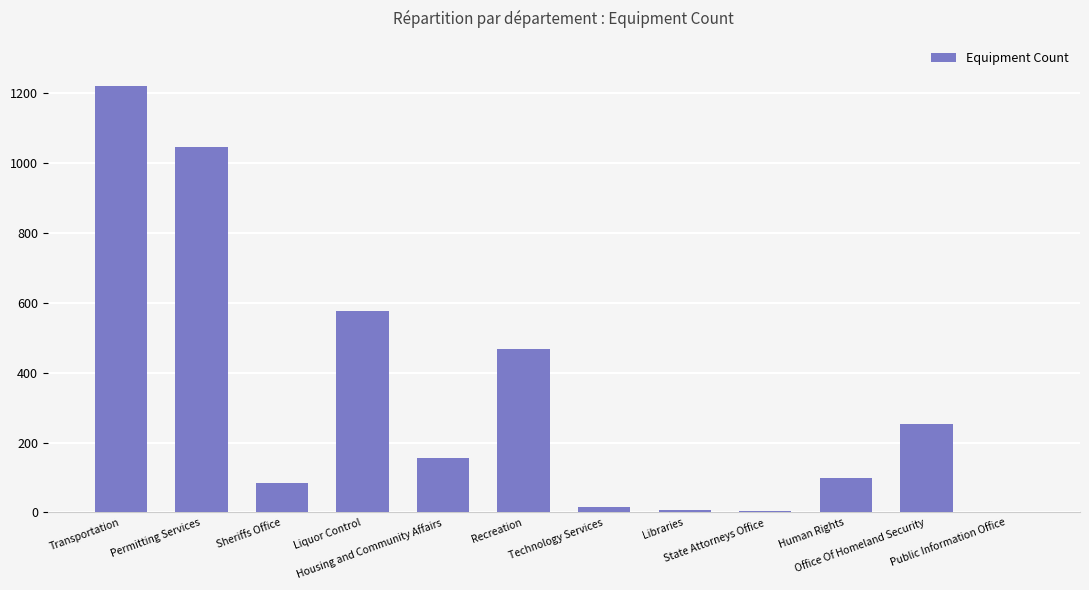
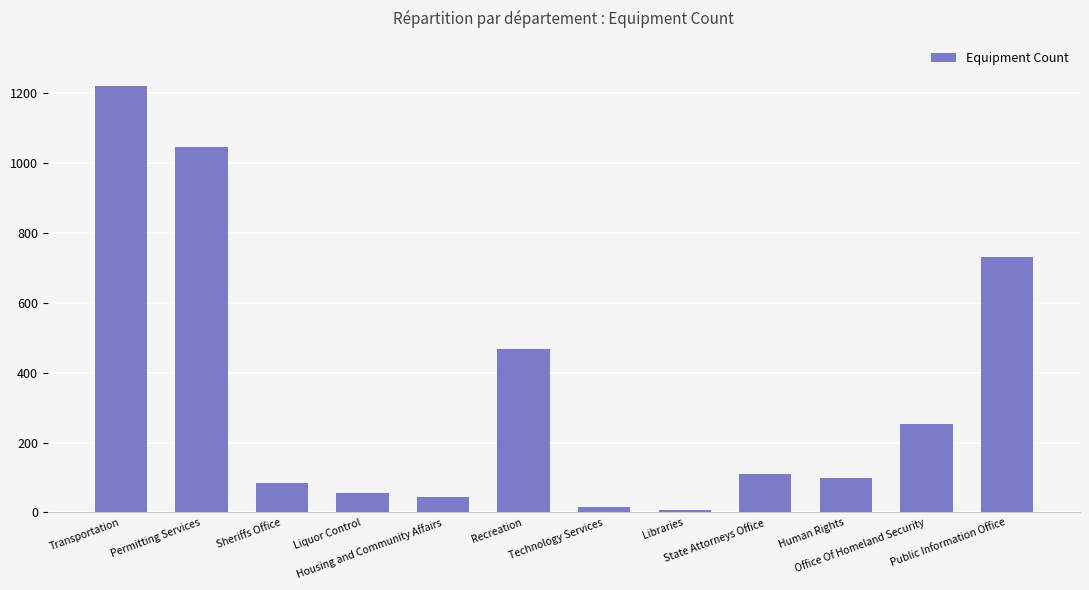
  {
    "Transportation": 1220,
    "Permitting Services": 1050,
    "Sheriffs Office": 90,
-   "Liquor Control": 580,
-   "Housing and Community Affairs": 160,
+   "Liquor Control": 60,
+   "Housing and Community Affairs": 50,
    "Recreation": 470,
    "Technology Services": 20,
-   "State Attorneys Office": 10,
+   "State Attorneys Office": 110,
    "Human Rights": 100,
    "Office Of Homeland Security": 250,
-   "Public Information Office": 0
+   "Public Information Office": 730
  }
